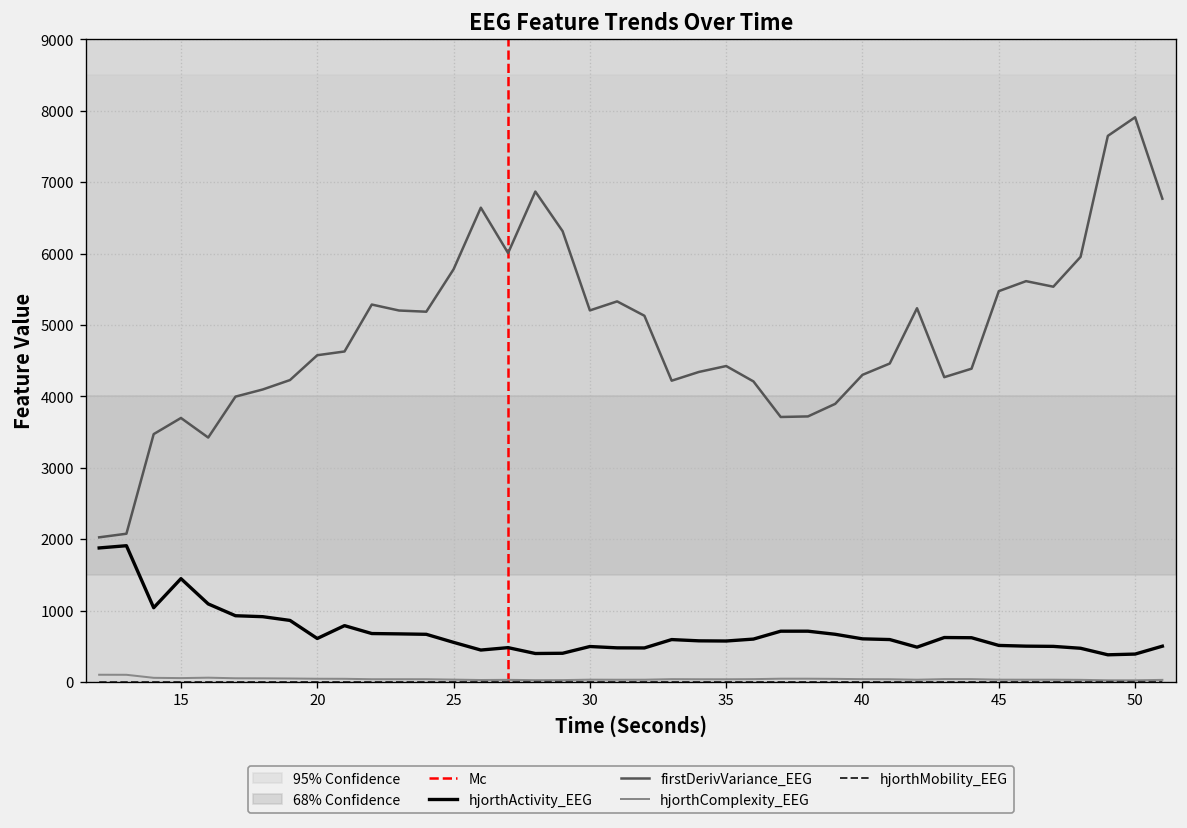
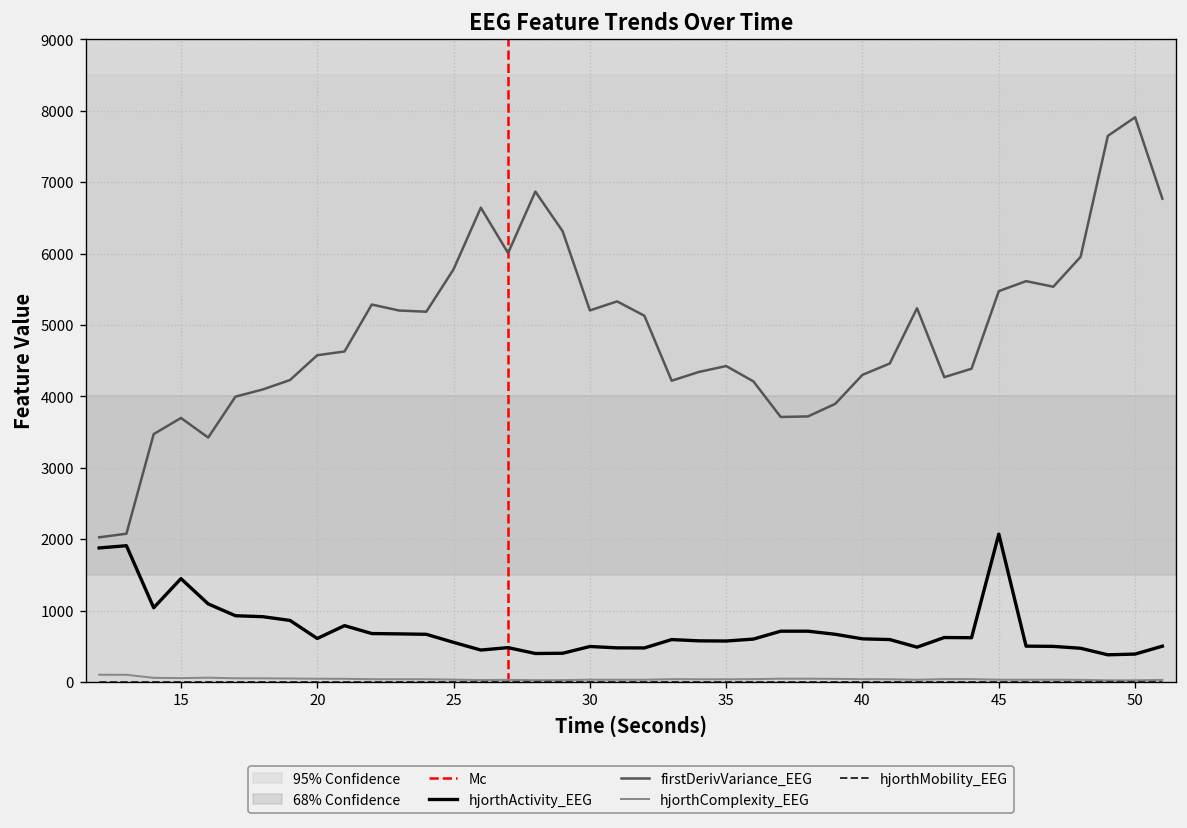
  {
    "hjorthActivity_EEG": {
      "15": 1400,
      "20": 600,
      "25": 600,
      "30": 500,
      "35": 600,
      "40": 600,
-     "45": 500,
+     "45": 2100,
      "50": 400
    },
    "hjorthComplexity_EEG": {
      "15": 100,
      "20": 0
    }
  }
